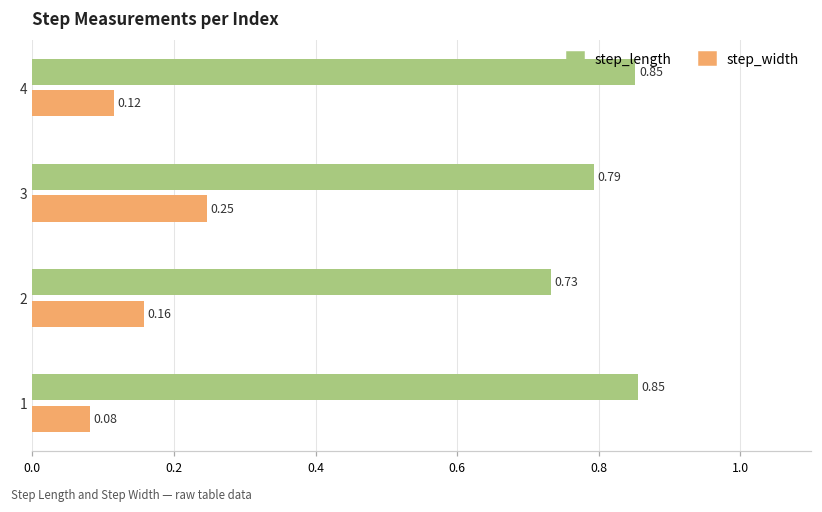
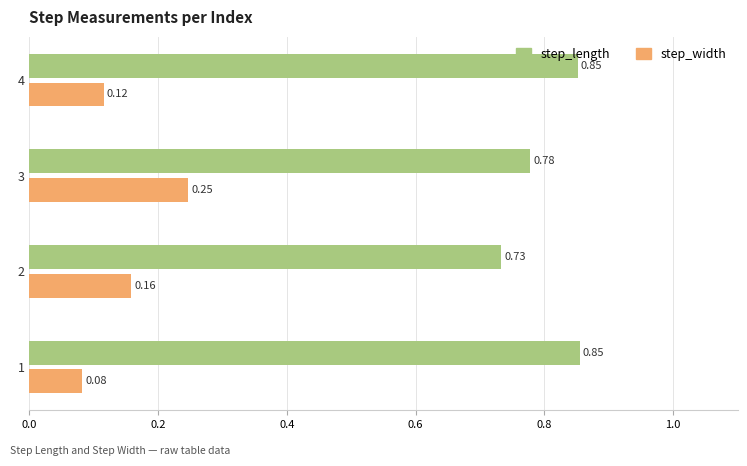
  {
    "step_length": {
      "4": 0.85,
-     "3": 0.79,
+     "3": 0.78,
      "2": 0.73,
      "1": 0.85
    },
    "step_width": {
      "4": 0.12,
      "3": 0.25,
      "2": 0.16,
      "1": 0.08
    }
  }
